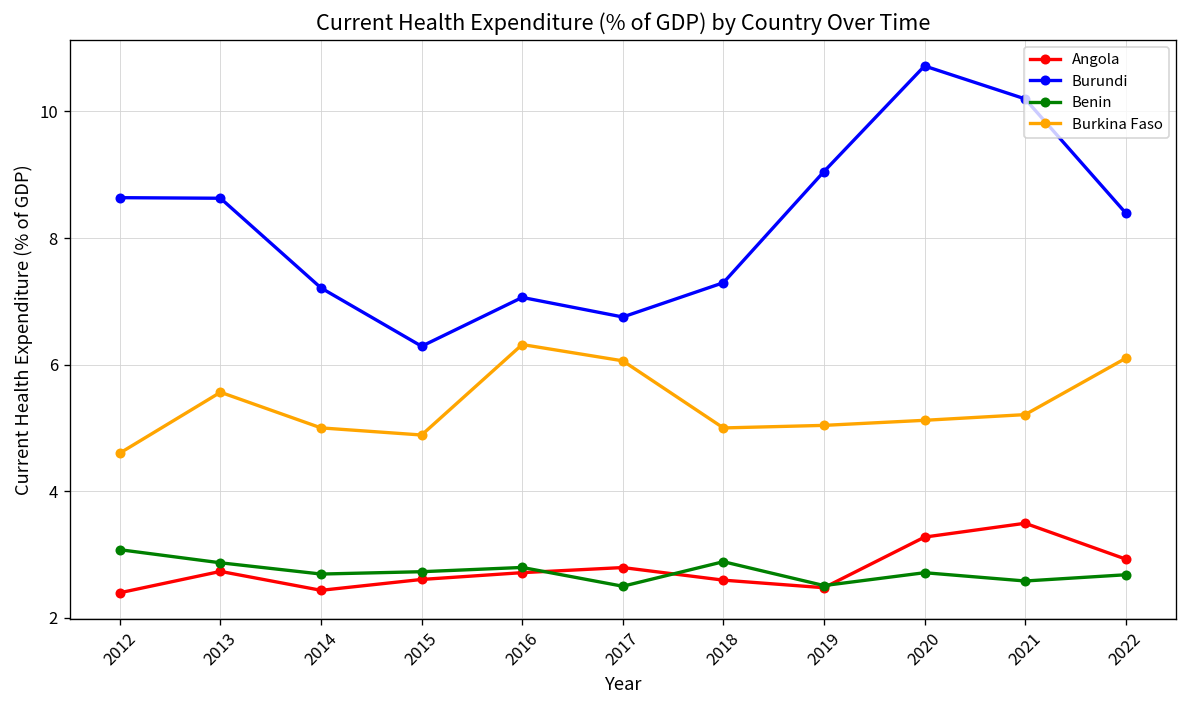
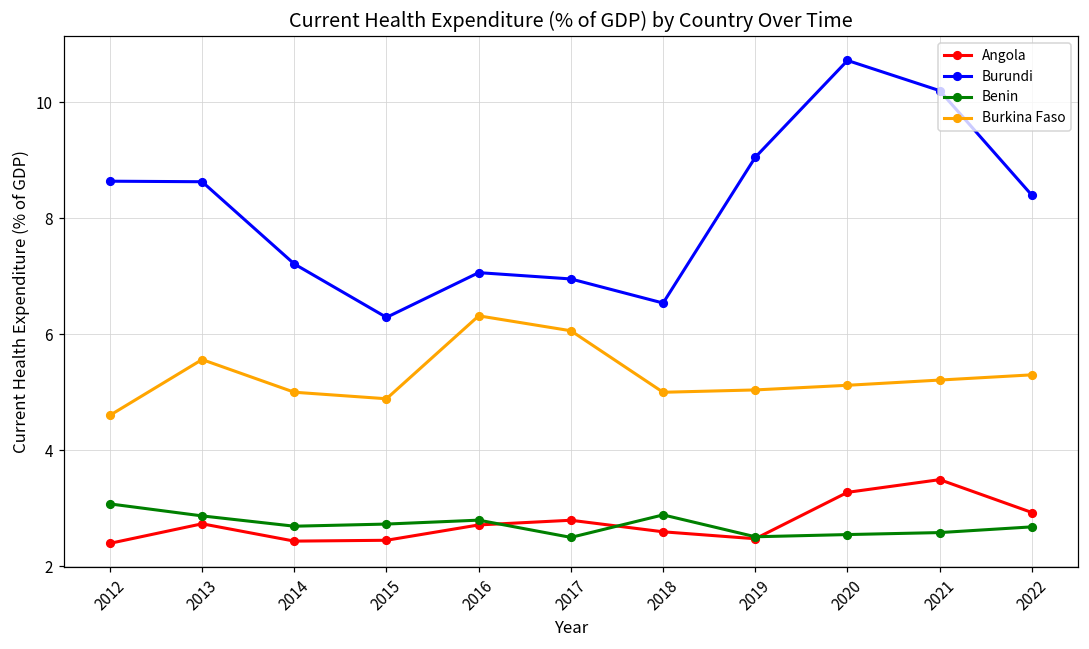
  {
    "Angola": {
      "2012": 2.4,
      "2013": 2.7,
      "2014": 2.4,
-     "2015": 2.6,
+     "2015": 2.4,
      "2016": 2.7,
      "2017": 2.8,
      "2018": 2.6,
      "2020": 3.3,
      "2021": 3.5,
      "2022": 2.9
    },
    "Burundi": {
      "2012": 8.6,
      "2013": 8.6,
      "2014": 7.2,
      "2015": 6.3,
      "2016": 7.1,
-     "2017": 6.8,
-     "2018": 7.3,
+     "2017": 7.0,
+     "2018": 6.5,
      "2019": 9.1,
      "2020": 10.7,
      "2022": 8.4
    },
    "Benin": {
      "2012": 3.1,
      "2013": 2.9,
      "2014": 2.7,
      "2015": 2.7,
      "2016": 2.8,
      "2017": 2.5,
      "2018": 2.9,
-     "2020": 2.7,
+     "2020": 2.5,
      "2021": 2.6,
      "2022": 2.7
    },
    "Burkina Faso": {
      "2012": 4.6,
      "2013": 5.6,
      "2014": 5.0,
      "2015": 4.9,
      "2016": 6.3,
      "2017": 6.1,
      "2018": 5.0,
      "2019": 5.0,
      "2020": 5.1,
      "2021": 5.2,
-     "2022": 6.1
+     "2022": 5.3
    }
  }
